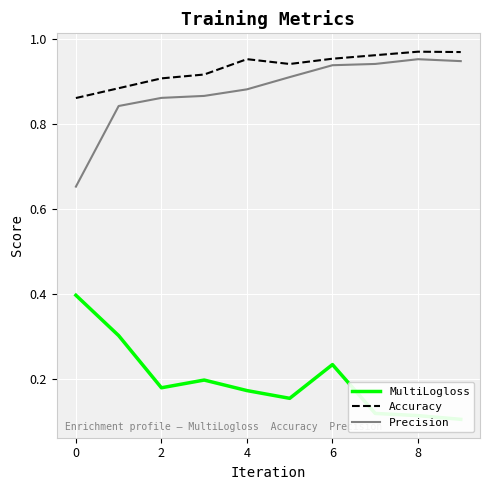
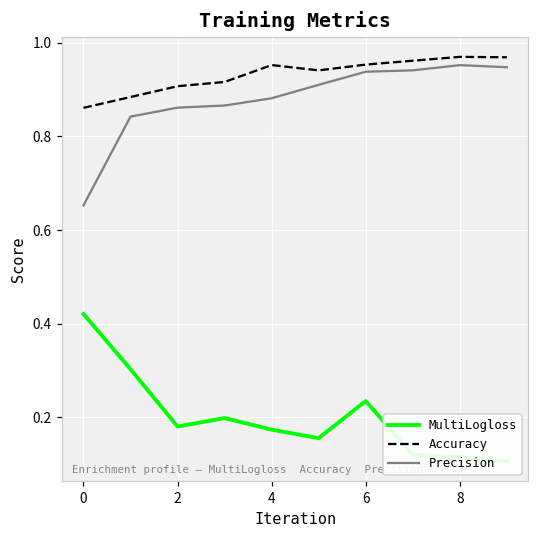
  {
    "MultiLogloss": {
-     "0": 0.40,
+     "0": 0.42,
      "2": 0.18,
      "4": 0.17,
      "6": 0.23
    },
    "Accuracy": {
      "0": 0.86,
      "2": 0.91,
      "4": 0.95,
      "6": 0.95,
      "8": 0.97
    },
    "Precision": {
      "0": 0.65,
      "2": 0.86,
      "4": 0.88,
      "6": 0.94,
      "8": 0.95
    }
  }
